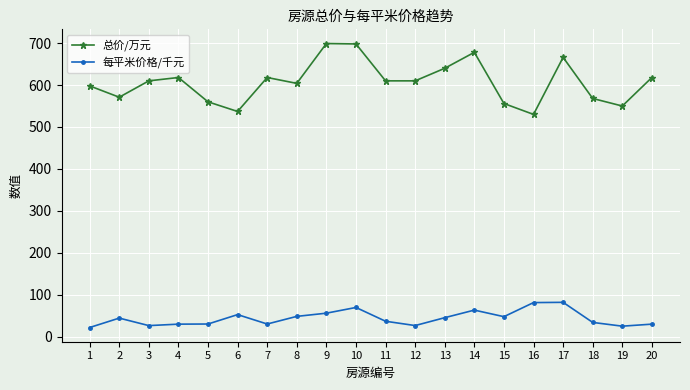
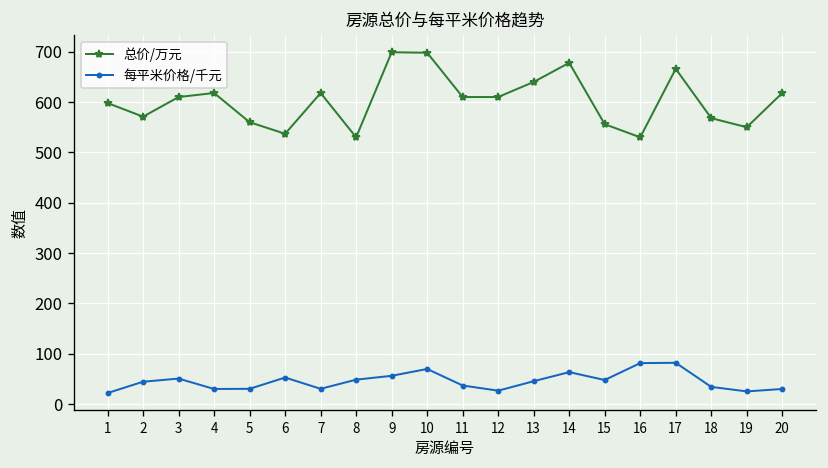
  {
    "总价/万元": {
      "1": 600,
      "2": 570,
      "3": 610,
      "4": 620,
      "5": 560,
      "6": 540,
      "7": 620,
-     "8": 600,
+     "8": 530,
      "9": 700,
      "10": 700,
      "11": 610,
      "12": 610,
      "13": 640,
      "14": 680,
      "15": 560,
      "16": 530,
      "17": 670,
      "18": 570,
      "19": 550,
      "20": 620
    },
    "每平米价格/千元": {
      "1": 20,
      "2": 40,
-     "3": 30,
+     "3": 50,
      "4": 30,
      "5": 30,
      "6": 50,
      "7": 30,
      "8": 50,
      "9": 60,
      "10": 70,
      "11": 40,
      "12": 30,
      "13": 50,
      "14": 60,
      "15": 50,
      "16": 80,
      "17": 80,
      "18": 30,
      "19": 30,
      "20": 30
    }
  }
